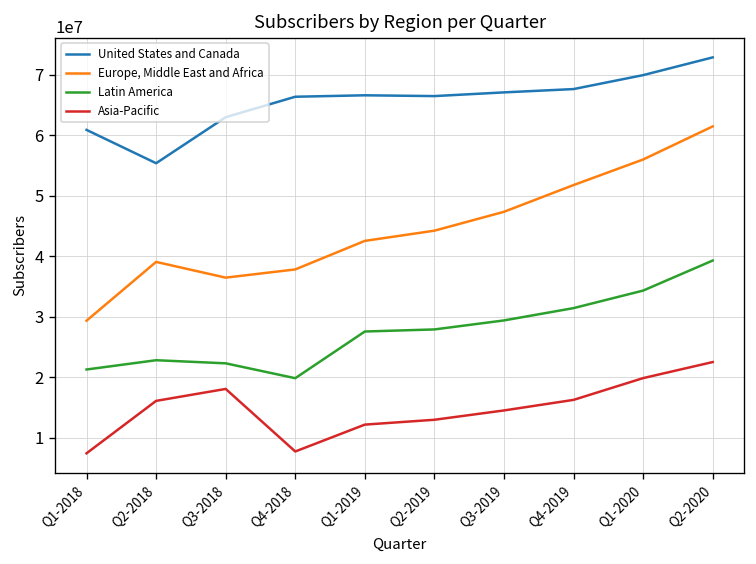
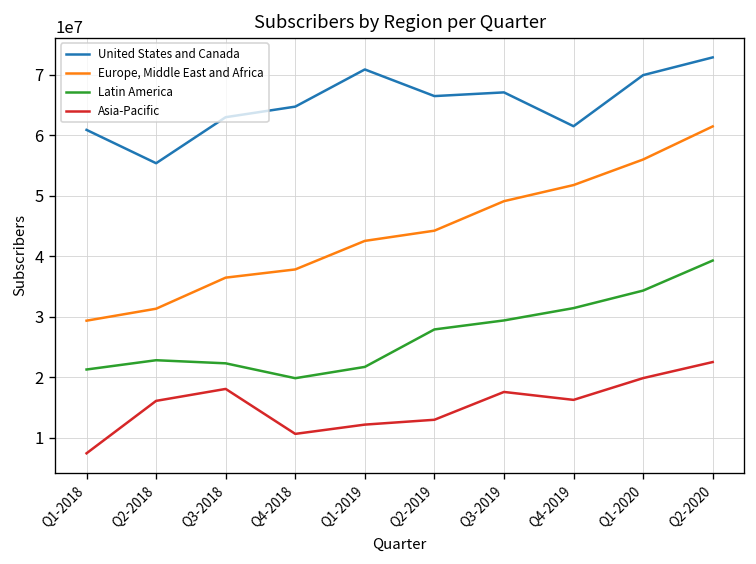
  {
    "United States and Canada": {
      "Q1-2018": 61000000,
      "Q2-2018": 55000000,
-     "Q4-2018": 66000000,
-     "Q1-2019": 67000000,
+     "Q4-2018": 65000000,
+     "Q1-2019": 71000000,
      "Q2-2019": 67000000,
      "Q3-2019": 67000000,
-     "Q4-2019": 68000000,
+     "Q4-2019": 62000000,
      "Q1-2020": 70000000,
      "Q2-2020": 73000000
    },
    "Europe, Middle East and Africa": {
      "Q1-2018": 29000000,
-     "Q2-2018": 39000000,
+     "Q2-2018": 31000000,
      "Q3-2018": 36000000,
      "Q4-2018": 38000000,
      "Q1-2019": 43000000,
      "Q2-2019": 44000000,
-     "Q3-2019": 47000000,
+     "Q3-2019": 49000000,
      "Q4-2019": 52000000,
      "Q1-2020": 56000000,
      "Q2-2020": 61000000
    },
    "Latin America": {
      "Q1-2018": 21000000,
      "Q2-2018": 23000000,
      "Q3-2018": 22000000,
      "Q4-2018": 20000000,
-     "Q1-2019": 28000000,
+     "Q1-2019": 22000000,
      "Q2-2019": 28000000,
      "Q3-2019": 29000000,
      "Q4-2019": 31000000,
      "Q1-2020": 34000000,
      "Q2-2020": 39000000
    },
    "Asia-Pacific": {
      "Q1-2018": 7000000,
      "Q2-2018": 16000000,
      "Q3-2018": 18000000,
-     "Q4-2018": 8000000,
+     "Q4-2018": 11000000,
      "Q1-2019": 12000000,
      "Q2-2019": 13000000,
-     "Q3-2019": 14000000,
+     "Q3-2019": 18000000,
      "Q4-2019": 16000000,
      "Q1-2020": 20000000,
      "Q2-2020": 22000000
    }
  }
